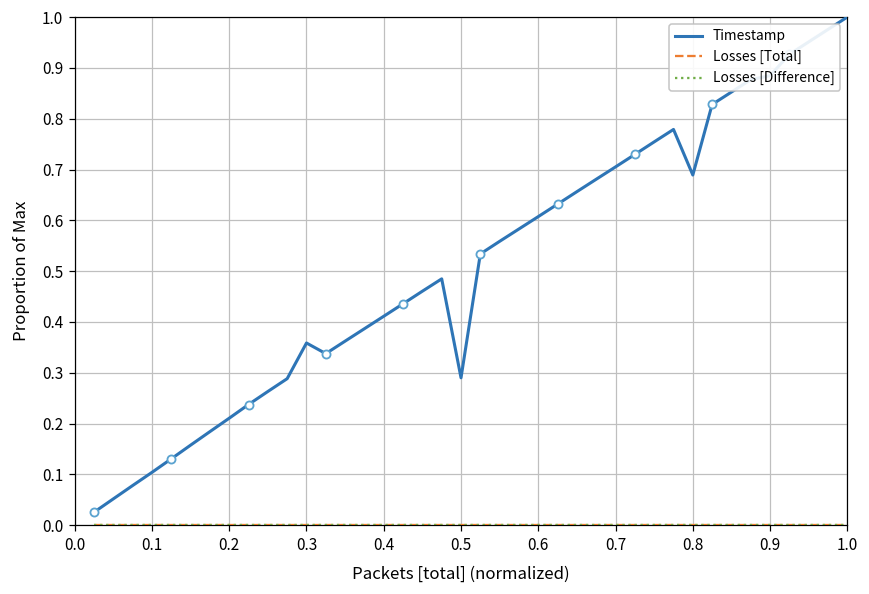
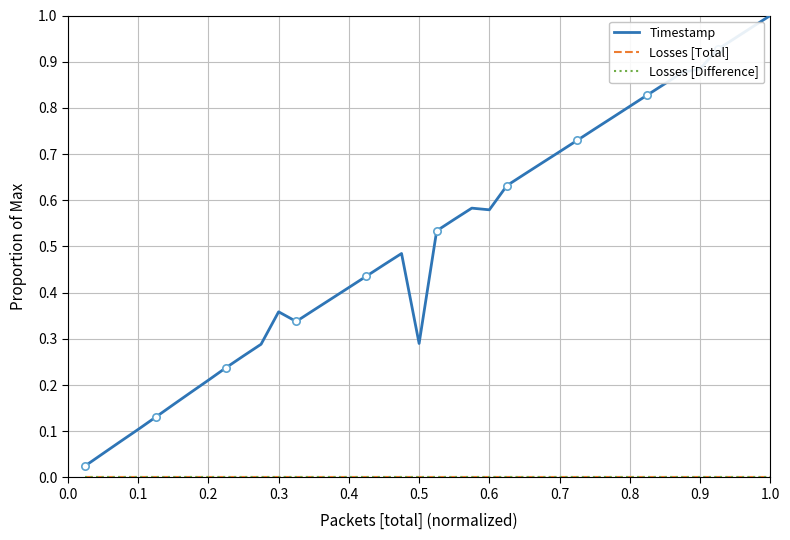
  {
    "Timestamp": {
      "0.1": 0.10,
      "0.2": 0.21,
      "0.3": 0.36,
      "0.4": 0.41,
      "0.5": 0.29,
-     "0.6": 0.61,
+     "0.6": 0.58,
      "0.7": 0.71,
-     "0.8": 0.69,
+     "0.8": 0.80,
      "1.0": 1.00
    },
    "Losses [Difference]": {
      "0.1": 0.00,
      "0.2": 0.00,
      "0.3": 0.00,
      "0.4": 0.00,
      "0.5": 0.00,
      "0.6": 0.00,
      "0.7": 0.00,
      "0.8": 0.00,
      "0.9": 0.00,
      "1.0": 0.00
    }
  }
